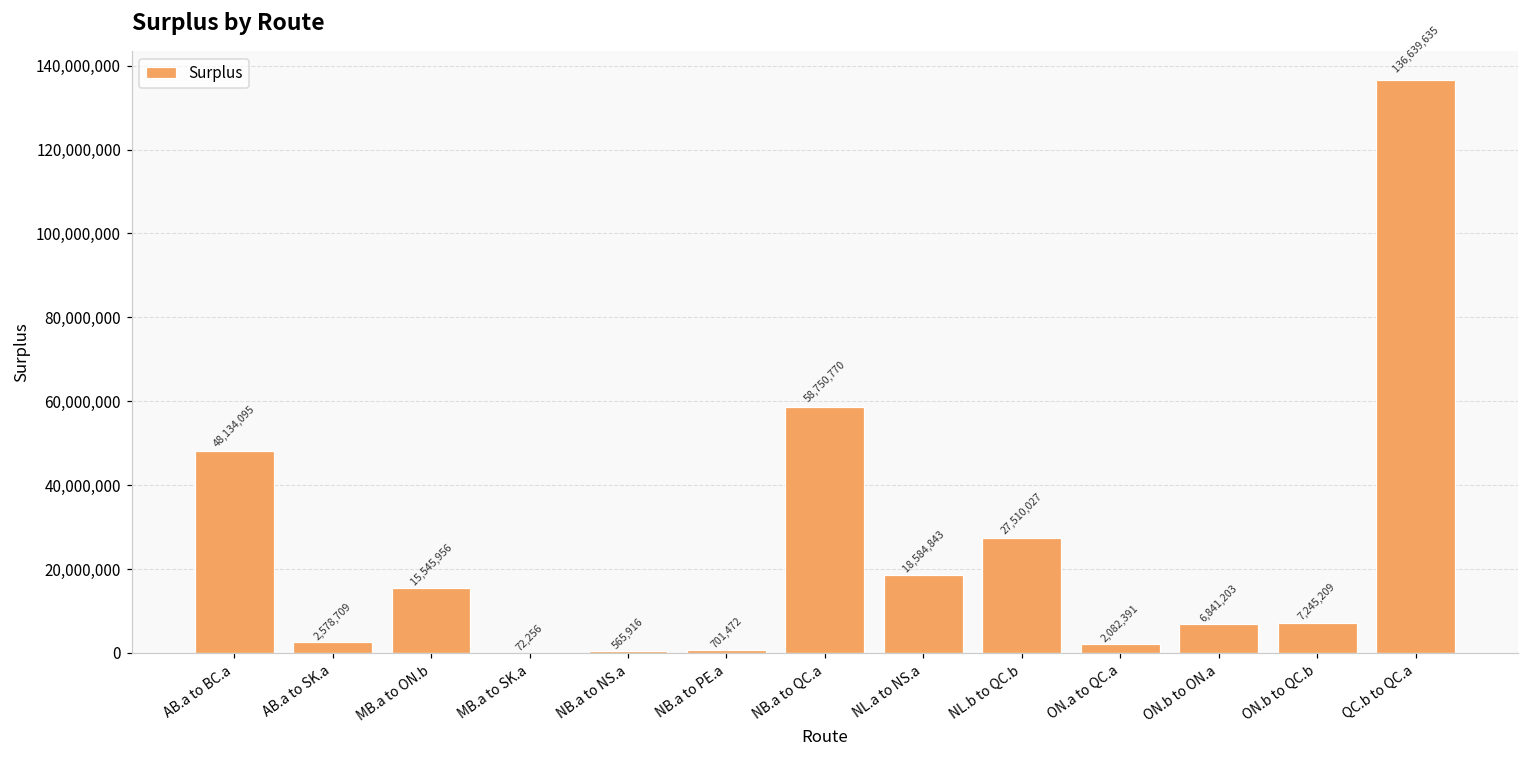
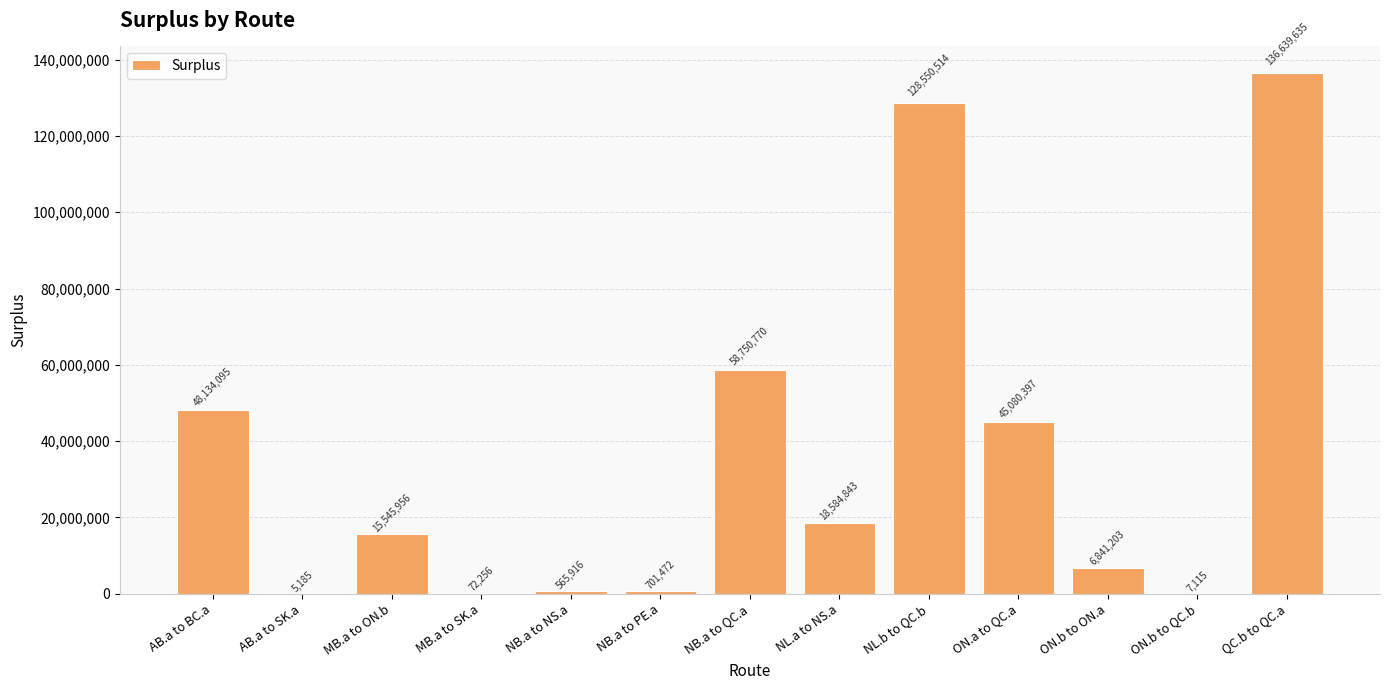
  {
    "AB.a to BC.a": "48,134,095",
-   "AB.a to SK.a": "2,578,709",
+   "AB.a to SK.a": "5,185",
    "MB.a to ON.b": "15,545,956",
    "MB.a to SK.a": "72,256",
    "NB.a to NS.a": "565,916",
    "NB.a to PE.a": "701,472",
    "NB.a to QC.a": "58,750,770",
    "NL.a to NS.a": "18,584,843",
-   "NL.b to QC.b": "27,510,027",
-   "ON.a to QC.a": "2,082,391",
+   "NL.b to QC.b": "128,550,514",
+   "ON.a to QC.a": "45,080,397",
    "ON.b to ON.a": "6,841,203",
-   "ON.b to QC.b": "7,245,209",
+   "ON.b to QC.b": "7,115",
    "QC.b to QC.a": "136,639,635"
  }
